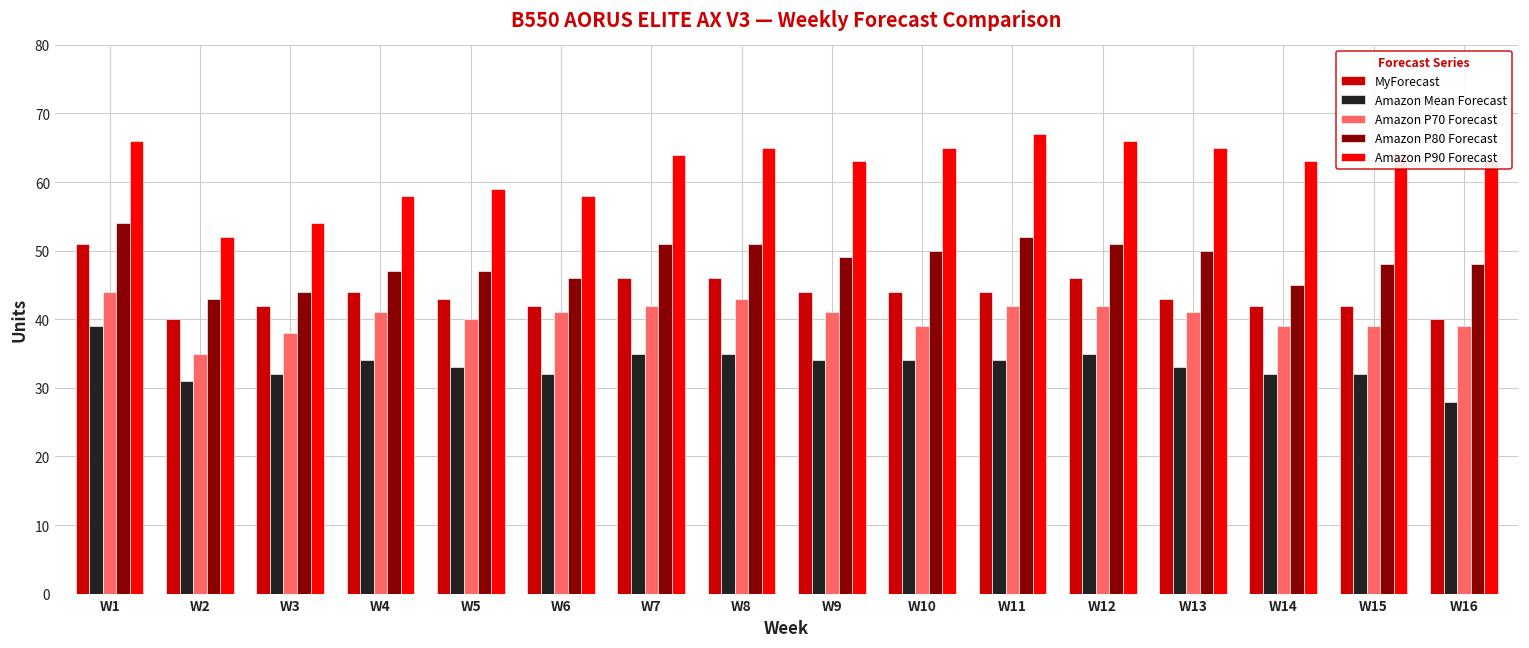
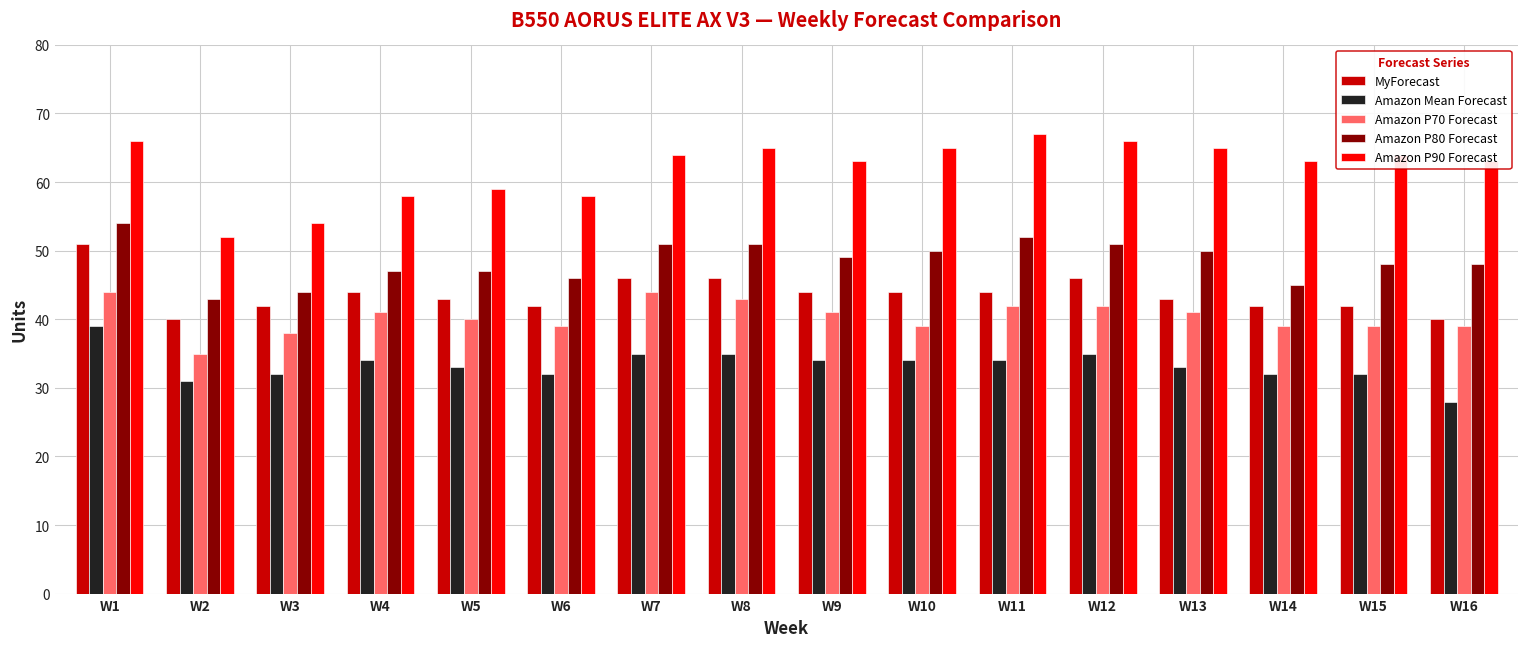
  {
    "Amazon Mean Forecast": {
      "W1": 39,
      "W2": 31,
      "W3": 32,
      "W4": 34,
      "W5": 33,
      "W6": 32,
      "W7": 35,
      "W8": 35,
      "W9": 34,
      "W10": 34,
      "W11": 34,
      "W12": 35,
      "W13": 33,
      "W14": 32,
      "W15": 32,
      "W16": 28
    },
    "Amazon P70 Forecast": {
      "W1": 44,
      "W2": 35,
      "W3": 38,
      "W4": 41,
      "W5": 40,
-     "W6": 41,
-     "W7": 42,
+     "W6": 39,
+     "W7": 44,
      "W8": 43,
      "W9": 41,
      "W10": 39,
      "W11": 42,
      "W12": 42,
      "W13": 41,
      "W14": 39,
      "W15": 39,
      "W16": 39
    },
    "Amazon P80 Forecast": {
      "W1": 54,
      "W2": 43,
      "W3": 44,
      "W4": 47,
      "W5": 47,
      "W6": 46,
      "W7": 51,
      "W8": 51,
      "W9": 49,
      "W10": 50,
      "W11": 52,
      "W12": 51,
      "W13": 50,
      "W14": 45,
      "W15": 48,
      "W16": 48
    }
  }
